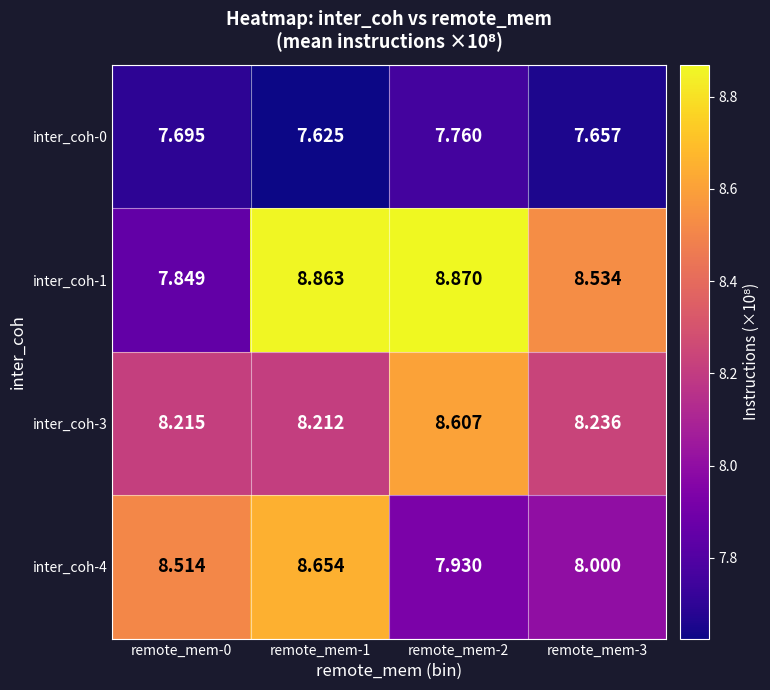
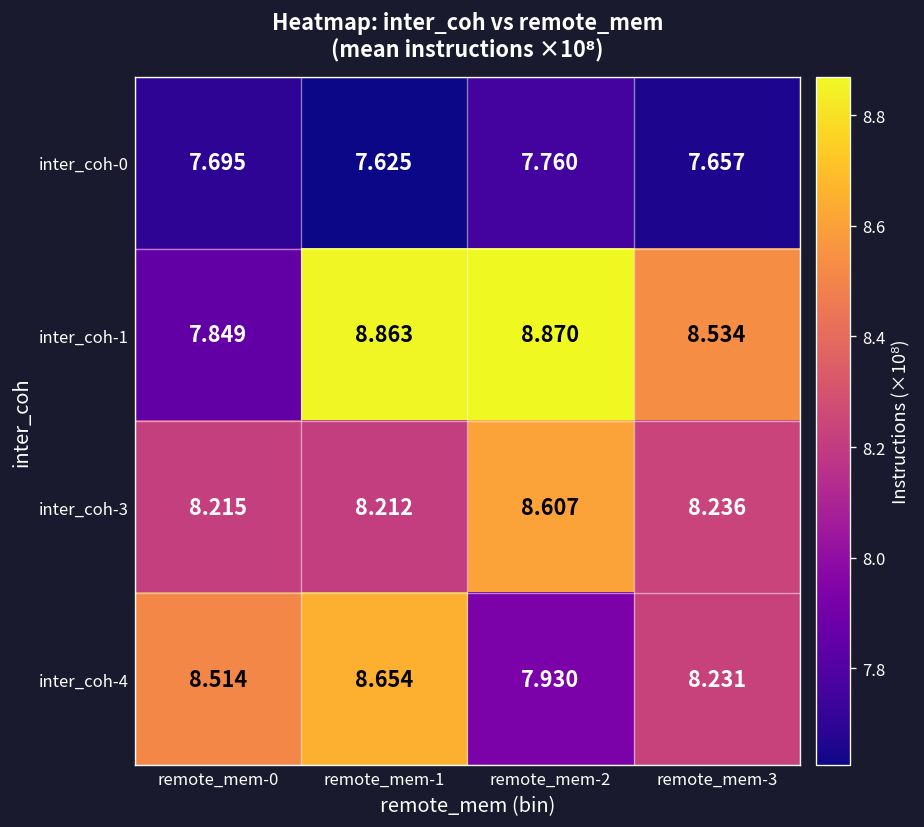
  {
    "inter_coh-0": {
      "remote_mem-0": 7.695,
      "remote_mem-1": 7.625,
      "remote_mem-2": 7.760,
      "remote_mem-3": 7.657
    },
    "inter_coh-1": {
      "remote_mem-0": 7.849,
      "remote_mem-1": 8.863,
      "remote_mem-2": 8.870,
      "remote_mem-3": 8.534
    },
    "inter_coh-3": {
      "remote_mem-0": 8.215,
      "remote_mem-1": 8.212,
      "remote_mem-2": 8.607,
      "remote_mem-3": 8.236
    },
    "inter_coh-4": {
      "remote_mem-0": 8.514,
      "remote_mem-1": 8.654,
      "remote_mem-2": 7.930,
-     "remote_mem-3": 8.000
+     "remote_mem-3": 8.231
    }
  }
